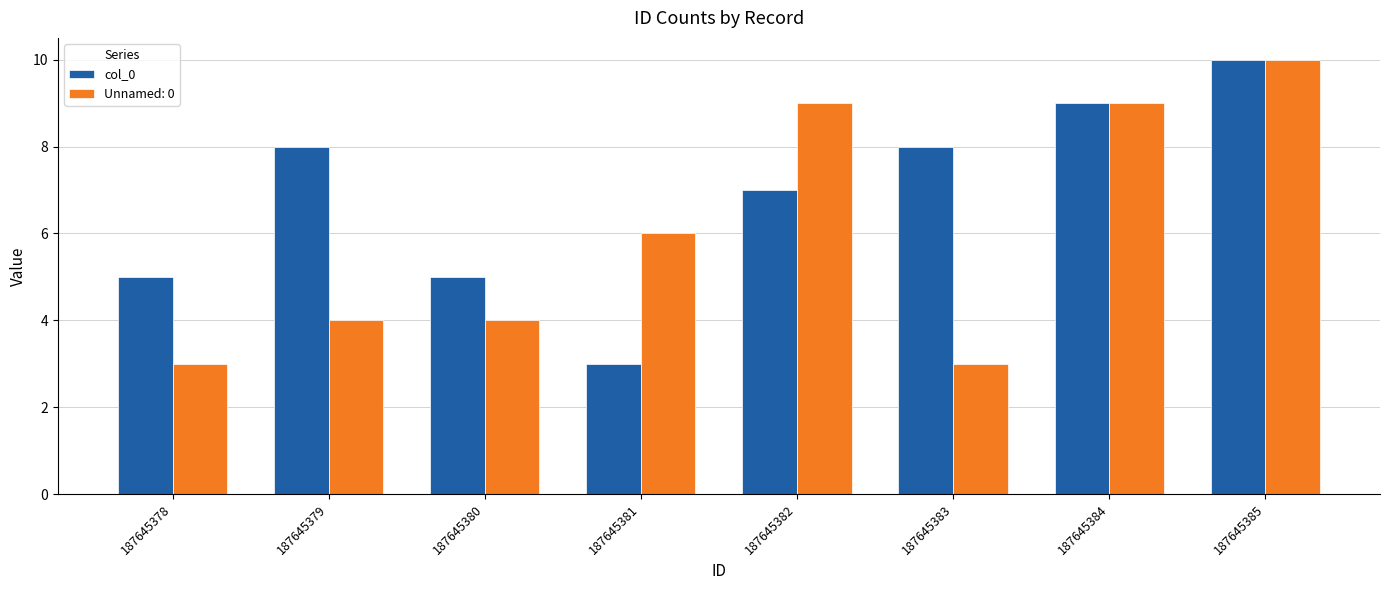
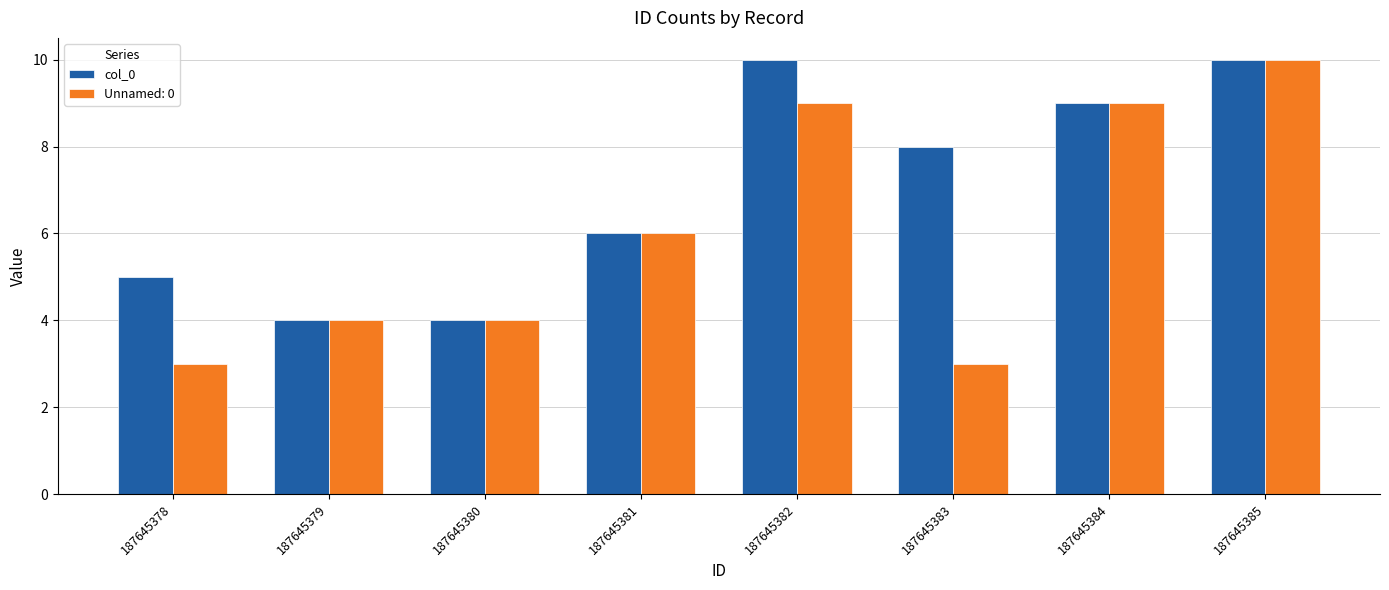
  {
    "col_0": {
      "187645378": 5,
-     "187645379": 8,
-     "187645380": 5,
-     "187645381": 3,
-     "187645382": 7,
+     "187645379": 4,
+     "187645380": 4,
+     "187645381": 6,
+     "187645382": 10,
      "187645383": 8,
      "187645384": 9,
      "187645385": 10
    },
    "Unnamed: 0": {
      "187645378": 3,
      "187645379": 4,
      "187645380": 4,
      "187645381": 6,
      "187645382": 9,
      "187645383": 3,
      "187645384": 9,
      "187645385": 10
    }
  }
